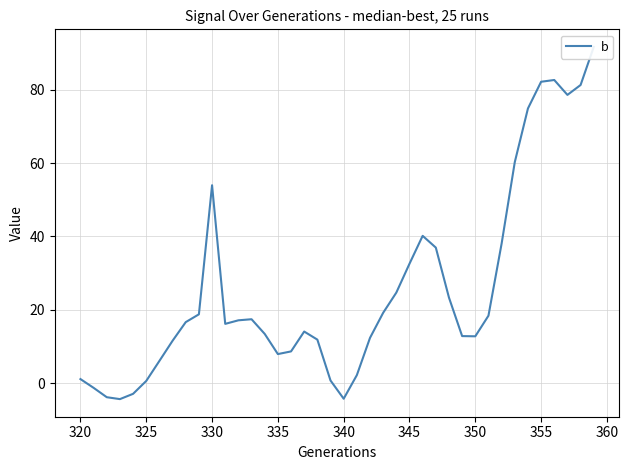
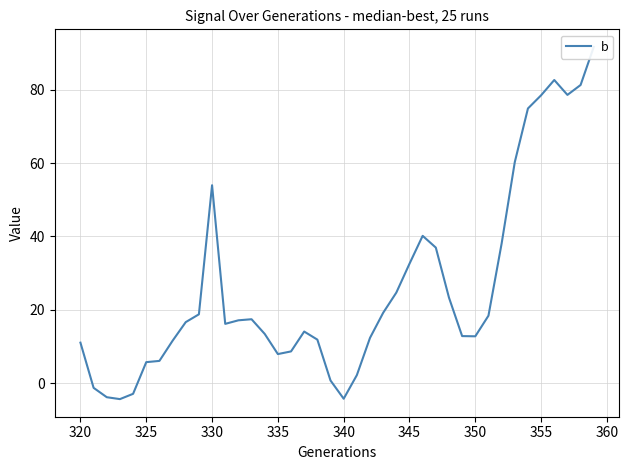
  {
-   "320": 1,
-   "325": 1,
+   "320": 11,
+   "325": 6,
    "330": 54,
    "335": 8,
    "340": -4,
    "345": 33,
    "350": 13,
-   "355": 82
+   "355": 78
  }
